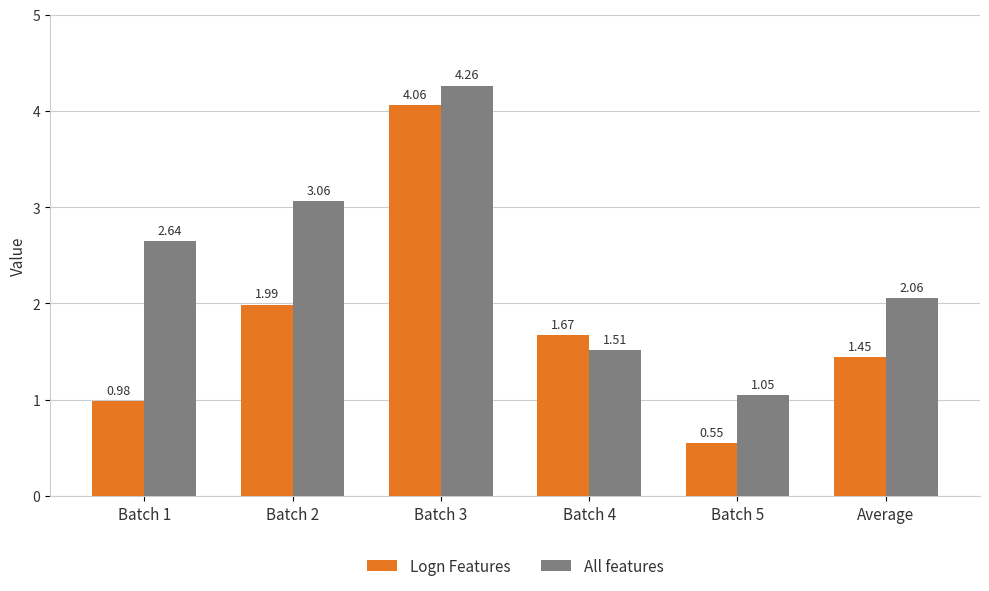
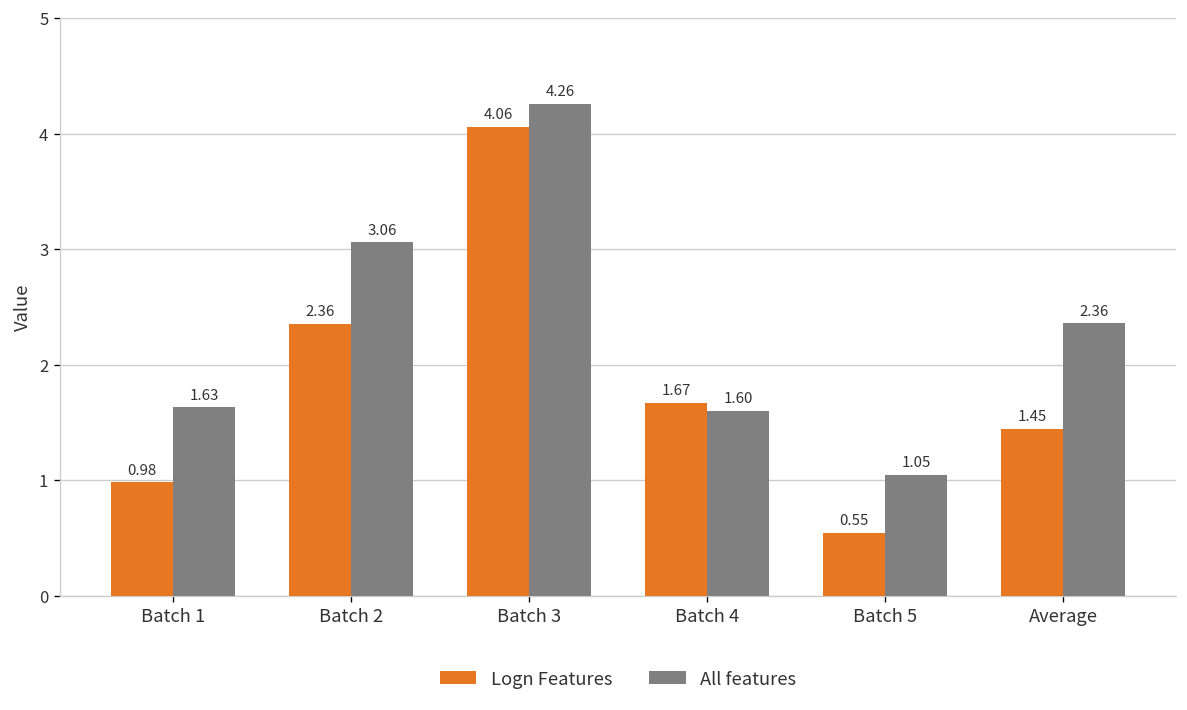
  {
    "Logn Features": {
      "Batch 1": 0.98,
-     "Batch 2": 1.99,
+     "Batch 2": 2.36,
      "Batch 3": 4.06,
      "Batch 4": 1.67,
      "Batch 5": 0.55,
      "Average": 1.45
    },
    "All features": {
-     "Batch 1": 2.64,
+     "Batch 1": 1.63,
      "Batch 2": 3.06,
      "Batch 3": 4.26,
-     "Batch 4": 1.51,
+     "Batch 4": 1.60,
      "Batch 5": 1.05,
-     "Average": 2.06
+     "Average": 2.36
    }
  }
